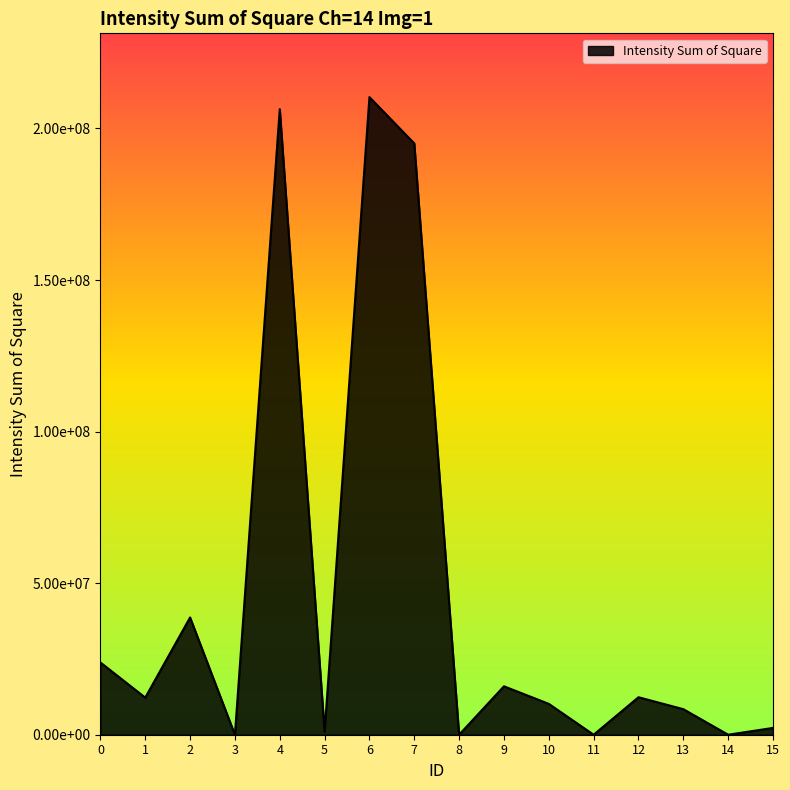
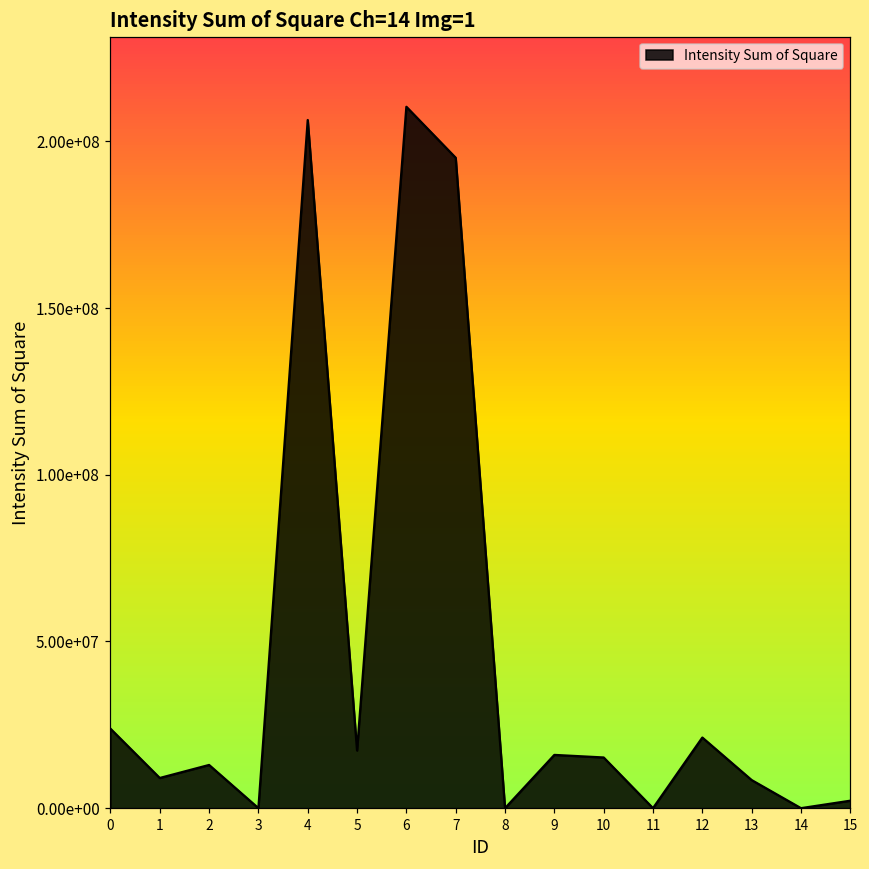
  {
    "0": 24000000,
-   "1": 12000000,
-   "2": 39000000,
+   "1": 9000000,
+   "2": 13000000,
    "3": 0,
    "4": 206000000,
-   "5": 1000000,
+   "5": 17000000,
    "6": 210000000,
    "7": 195000000,
    "8": 0,
    "9": 16000000,
-   "10": 10000000,
+   "10": 15000000,
    "11": 0,
-   "12": 12000000,
+   "12": 21000000,
    "13": 8000000,
    "14": 0,
    "15": 2000000
  }
